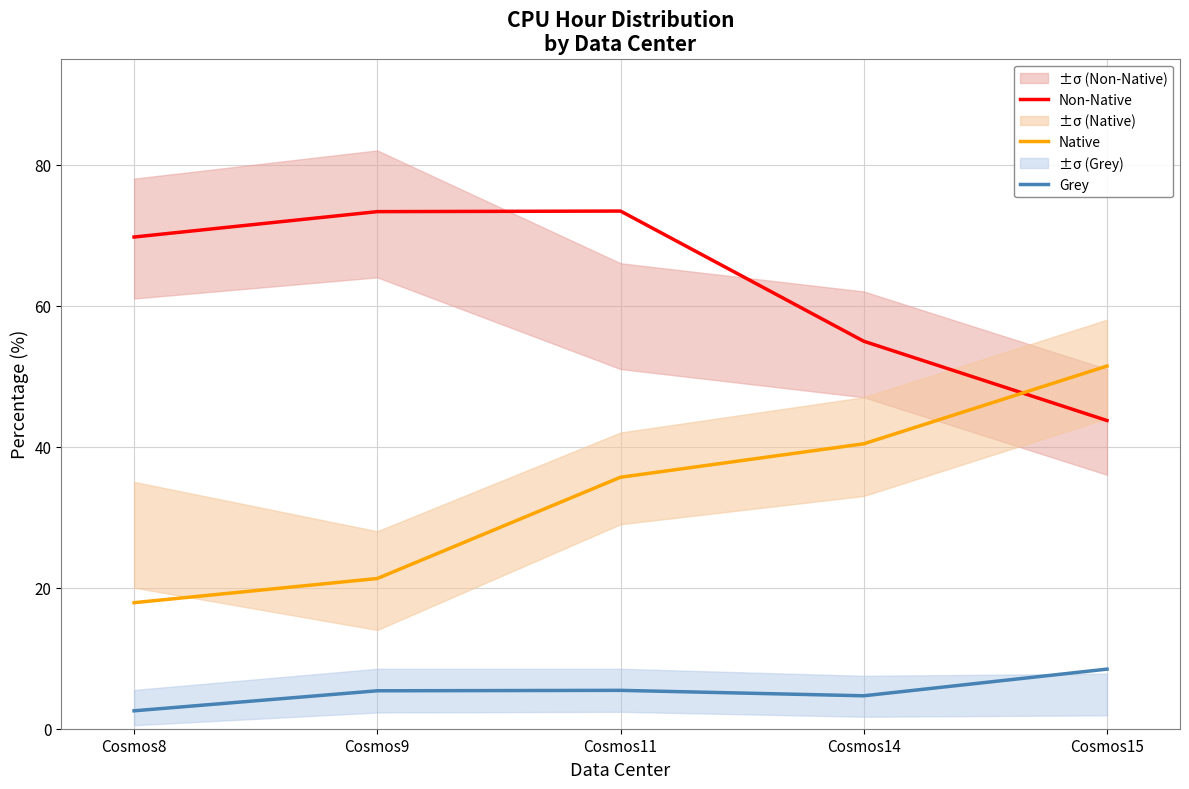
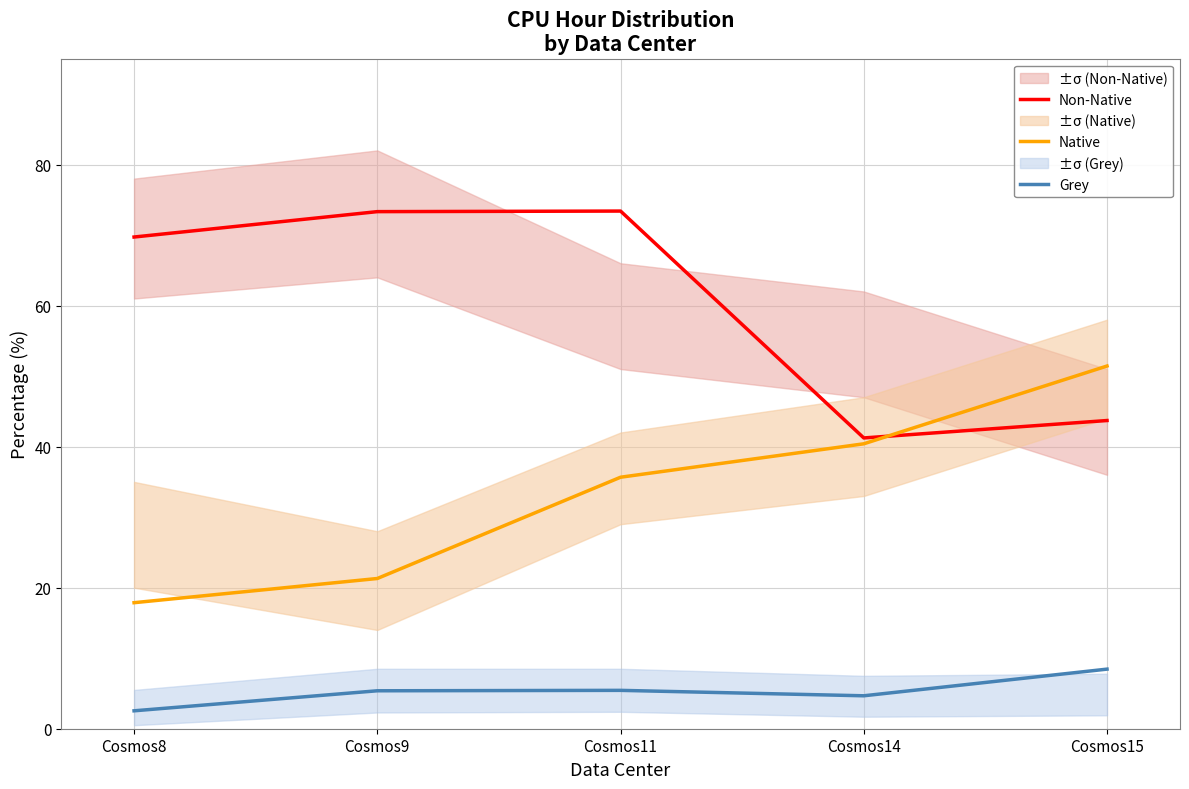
  {
    "Non-Native": {
      "Cosmos8": 70,
      "Cosmos9": 73,
      "Cosmos11": 73,
-     "Cosmos14": 55,
+     "Cosmos14": 41,
      "Cosmos15": 44
    },
    "Native": {
      "Cosmos8": 18,
      "Cosmos9": 21,
      "Cosmos11": 36,
      "Cosmos14": 40,
      "Cosmos15": 51
    },
    "Grey": {
      "Cosmos8": 3,
      "Cosmos9": 5,
      "Cosmos11": 5,
      "Cosmos14": 5,
      "Cosmos15": 8
    }
  }
